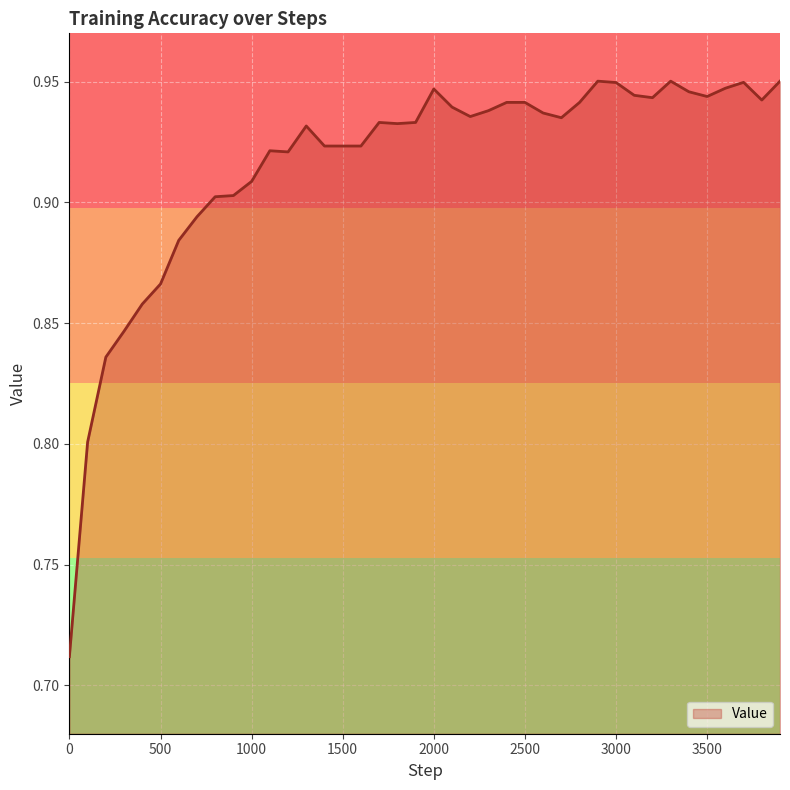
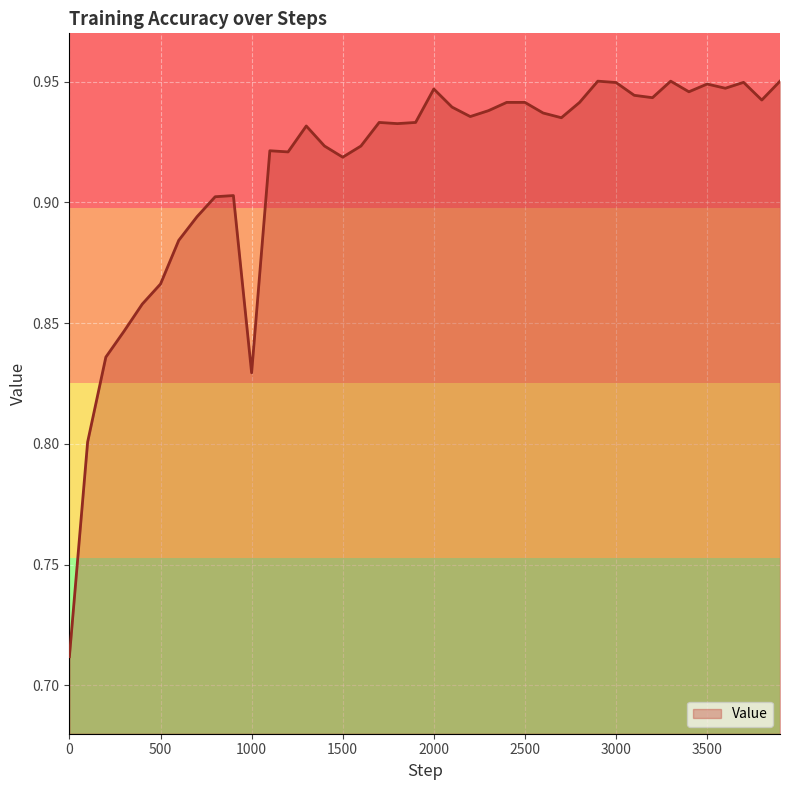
  {
    "0": 0.712,
    "500": 0.866,
-   "1000": 0.909,
-   "1500": 0.923,
+   "1000": 0.829,
+   "1500": 0.919,
    "2000": 0.947,
    "2500": 0.941,
    "3000": 0.950,
-   "3500": 0.944
+   "3500": 0.949
  }
